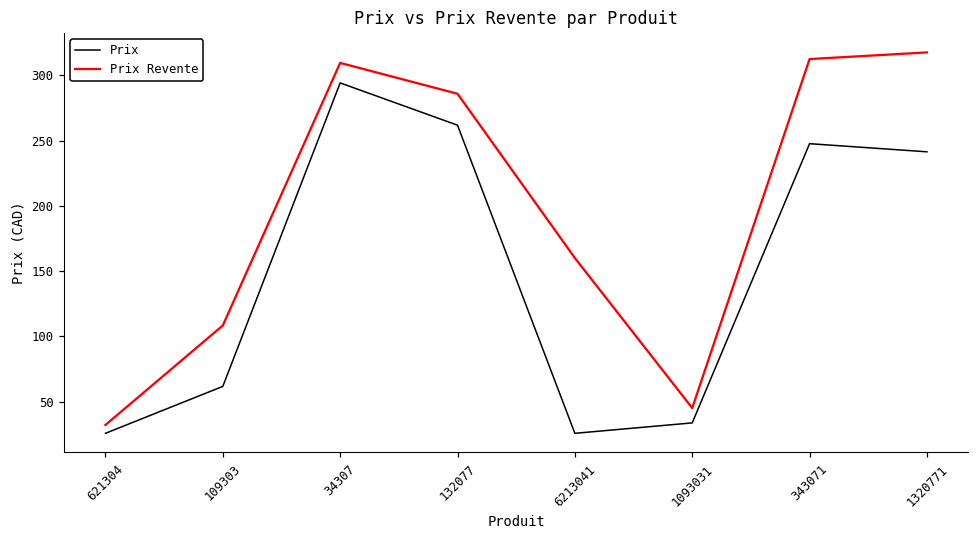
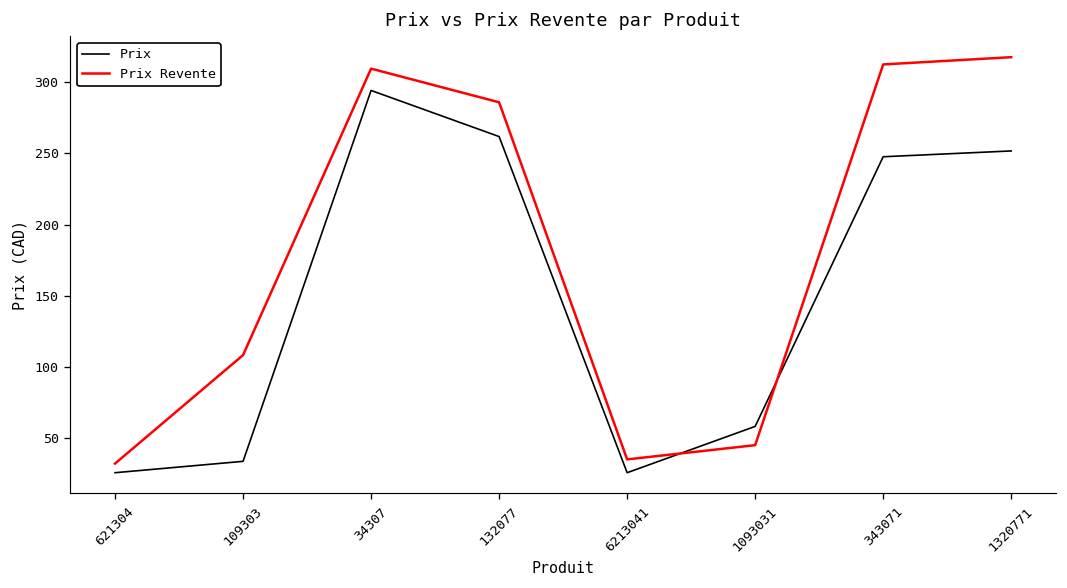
  {
    "Prix": {
      "621304": 26,
-     "109303": 62,
+     "109303": 34,
      "34307": 294,
      "132077": 262,
      "6213041": 26,
-     "1093031": 34,
+     "1093031": 58,
      "343071": 248,
-     "1320771": 241
+     "1320771": 252
    },
    "Prix Revente": {
      "621304": 32,
      "109303": 108,
      "34307": 310,
      "132077": 286,
-     "6213041": 160,
+     "6213041": 35,
      "1093031": 45,
      "343071": 312,
      "1320771": 318
    }
  }
